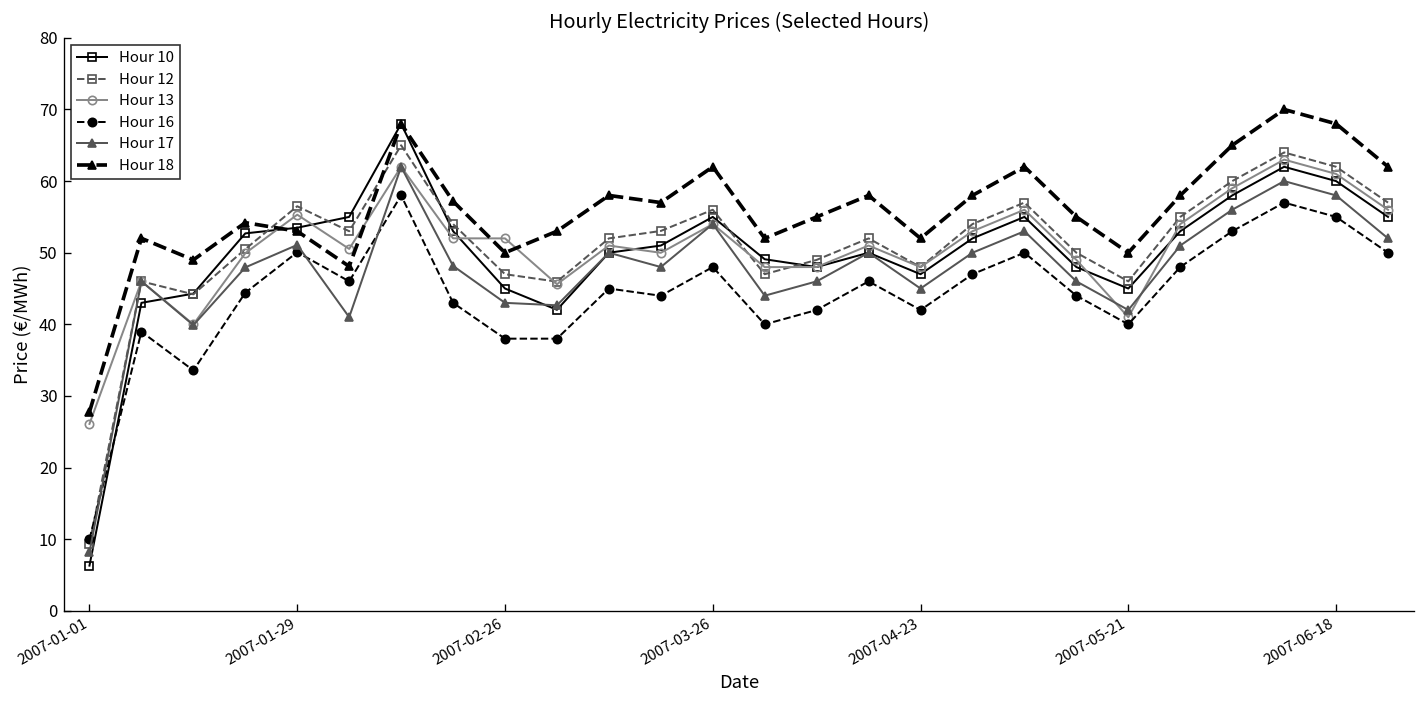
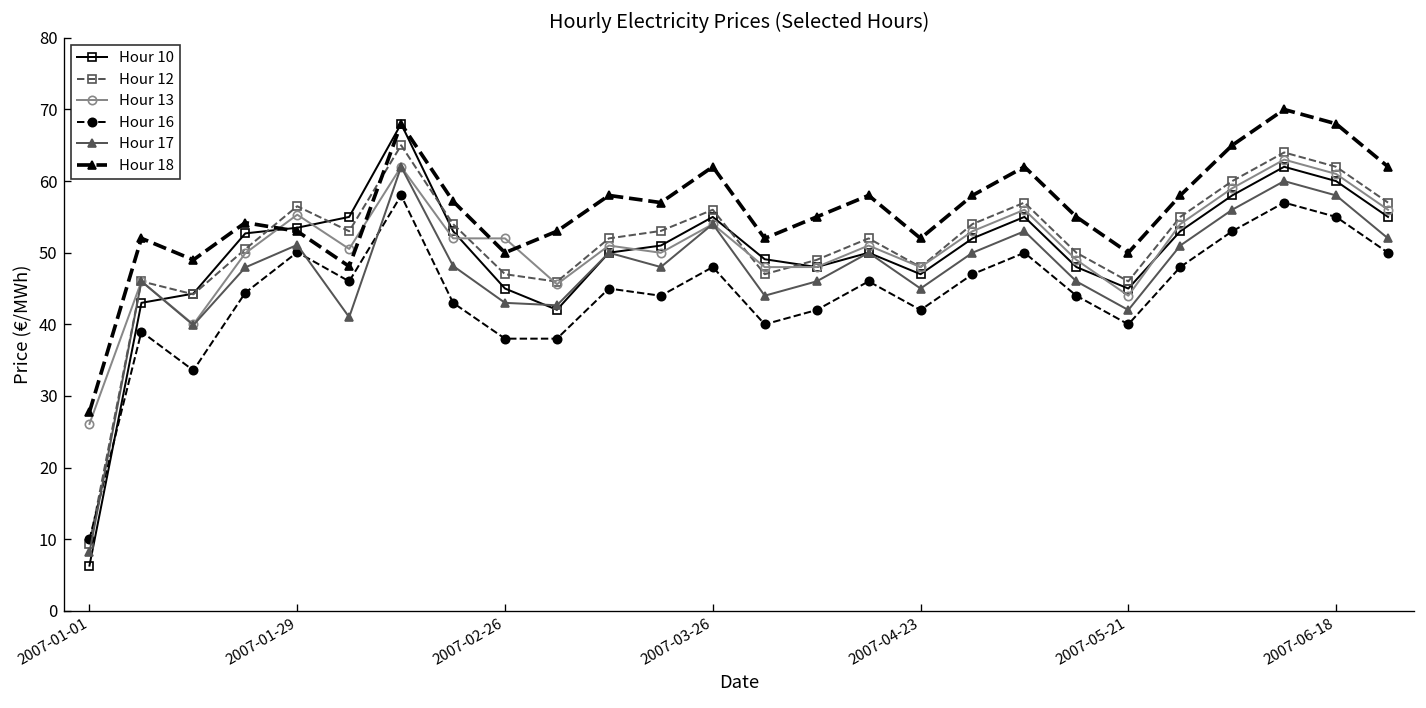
  {
    "Hour 13": {
      "2007-01-01": 26,
      "2007-01-29": 55,
      "2007-02-26": 52,
-     "2007-05-21": 41,
+     "2007-05-21": 44,
      "2007-06-18": 61
    }
  }
